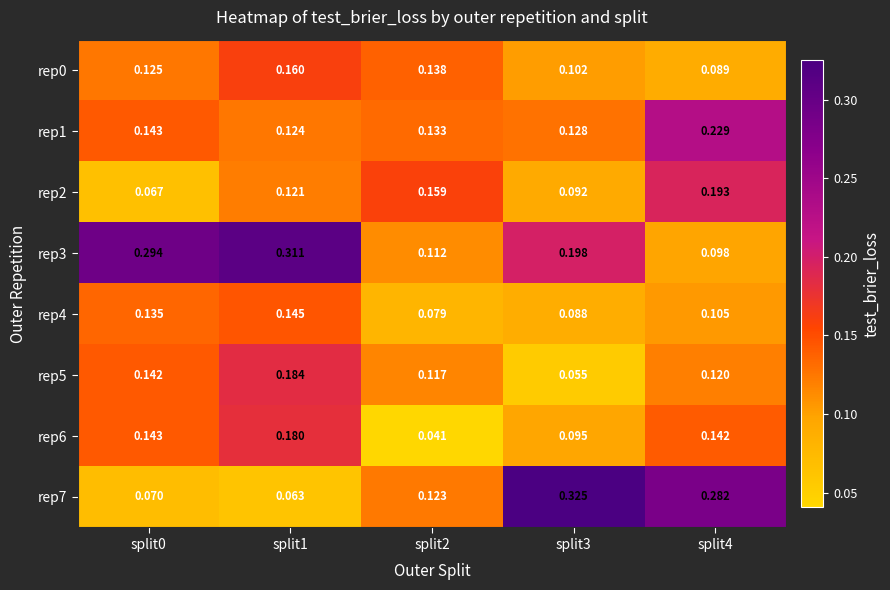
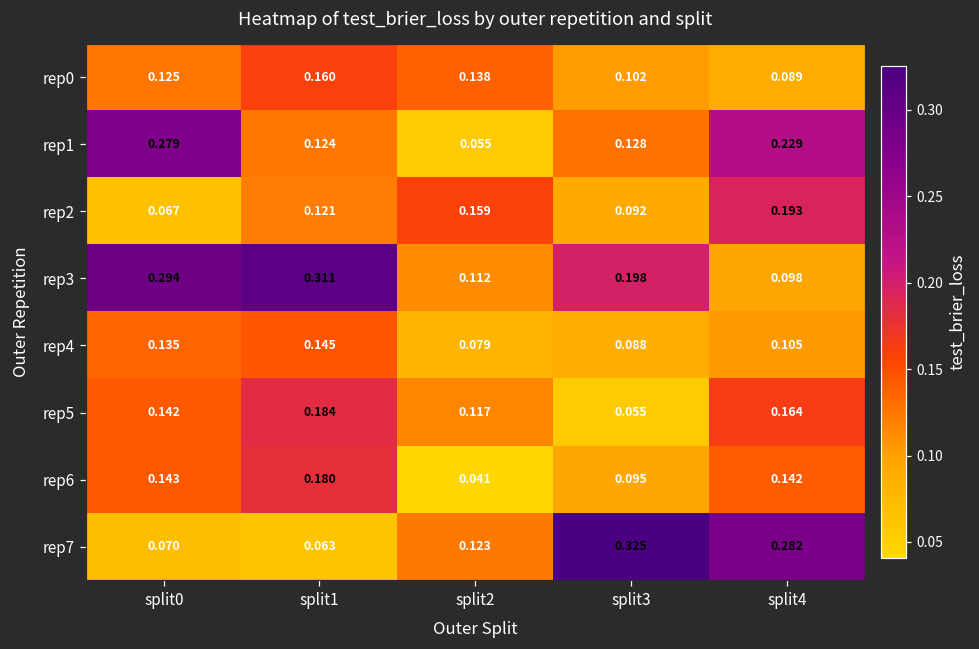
  {
    "rep0": {
      "split0": 0.125,
      "split1": 0.160,
      "split2": 0.138,
      "split3": 0.102,
      "split4": 0.089
    },
    "rep1": {
-     "split0": 0.143,
+     "split0": 0.279,
      "split1": 0.124,
-     "split2": 0.133,
+     "split2": 0.055,
      "split3": 0.128,
      "split4": 0.229
    },
    "rep2": {
      "split0": 0.067,
      "split1": 0.121,
      "split2": 0.159,
      "split3": 0.092,
      "split4": 0.193
    },
    "rep3": {
      "split0": 0.294,
      "split1": 0.311,
      "split2": 0.112,
      "split3": 0.198,
      "split4": 0.098
    },
    "rep4": {
      "split0": 0.135,
      "split1": 0.145,
      "split2": 0.079,
      "split3": 0.088,
      "split4": 0.105
    },
    "rep5": {
      "split0": 0.142,
      "split1": 0.184,
      "split2": 0.117,
      "split3": 0.055,
-     "split4": 0.120
+     "split4": 0.164
    },
    "rep6": {
      "split0": 0.143,
      "split1": 0.180,
      "split2": 0.041,
      "split3": 0.095,
      "split4": 0.142
    },
    "rep7": {
      "split0": 0.070,
      "split1": 0.063,
      "split2": 0.123,
      "split3": 0.325,
      "split4": 0.282
    }
  }
